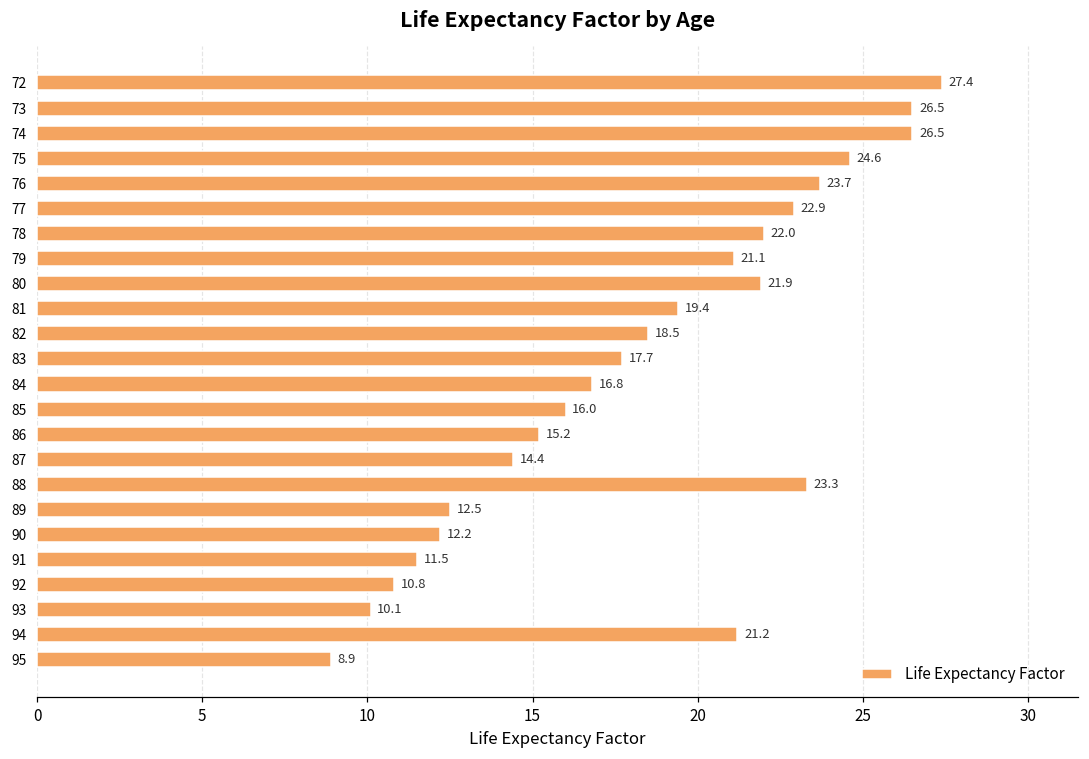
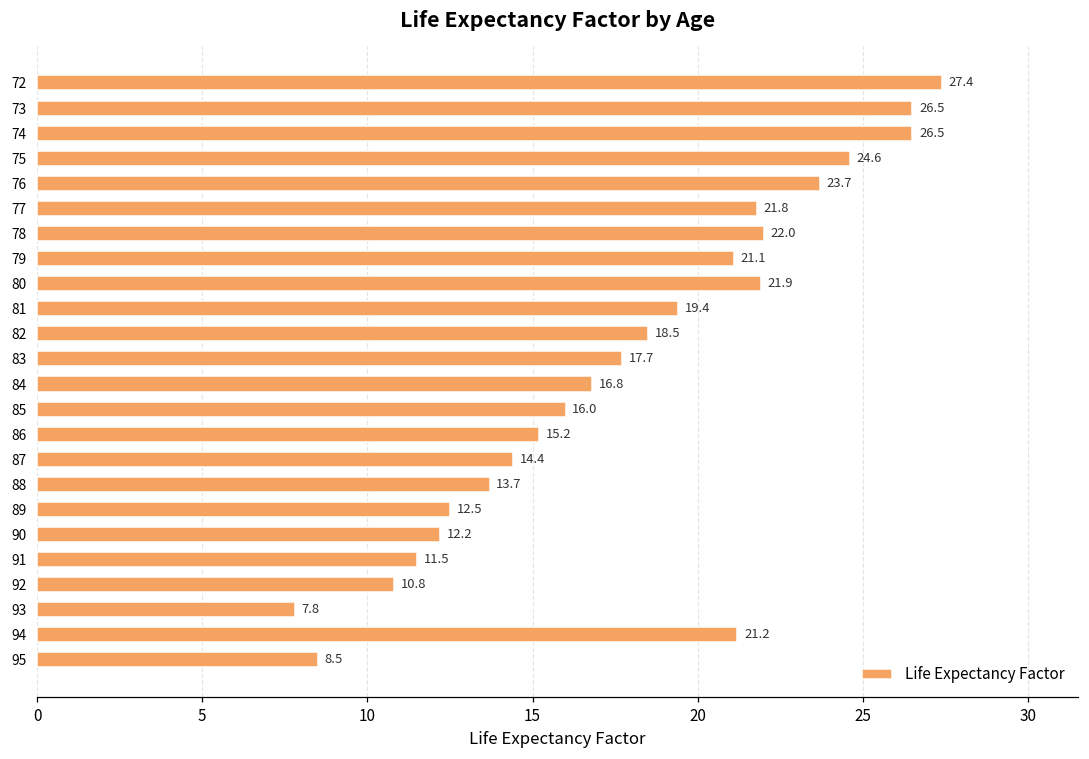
  {
    "72": 27.4,
    "73": 26.5,
    "74": 26.5,
    "75": 24.6,
    "76": 23.7,
-   "77": 22.9,
+   "77": 21.8,
    "78": 22.0,
    "79": 21.1,
    "80": 21.9,
    "81": 19.4,
    "82": 18.5,
    "83": 17.7,
    "84": 16.8,
    "85": 16.0,
    "86": 15.2,
    "87": 14.4,
-   "88": 23.3,
+   "88": 13.7,
    "89": 12.5,
    "90": 12.2,
    "91": 11.5,
    "92": 10.8,
-   "93": 10.1,
+   "93": 7.8,
    "94": 21.2,
-   "95": 8.9
+   "95": 8.5
  }
